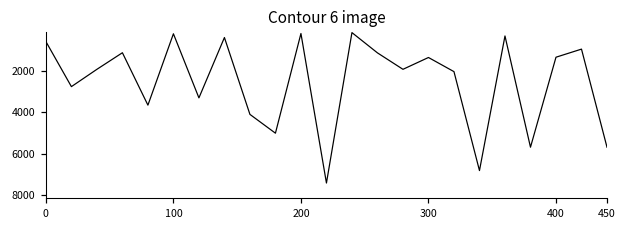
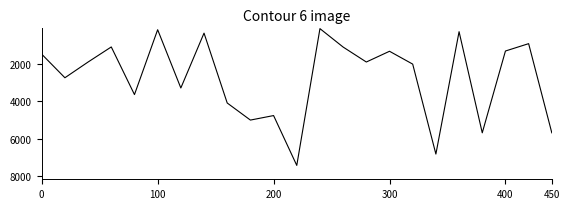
  {
-   "0": 500,
+   "0": 1500,
    "100": 200,
-   "200": 200,
+   "200": 4800,
    "300": 1300,
    "400": 1300,
    "450": 5700
  }
